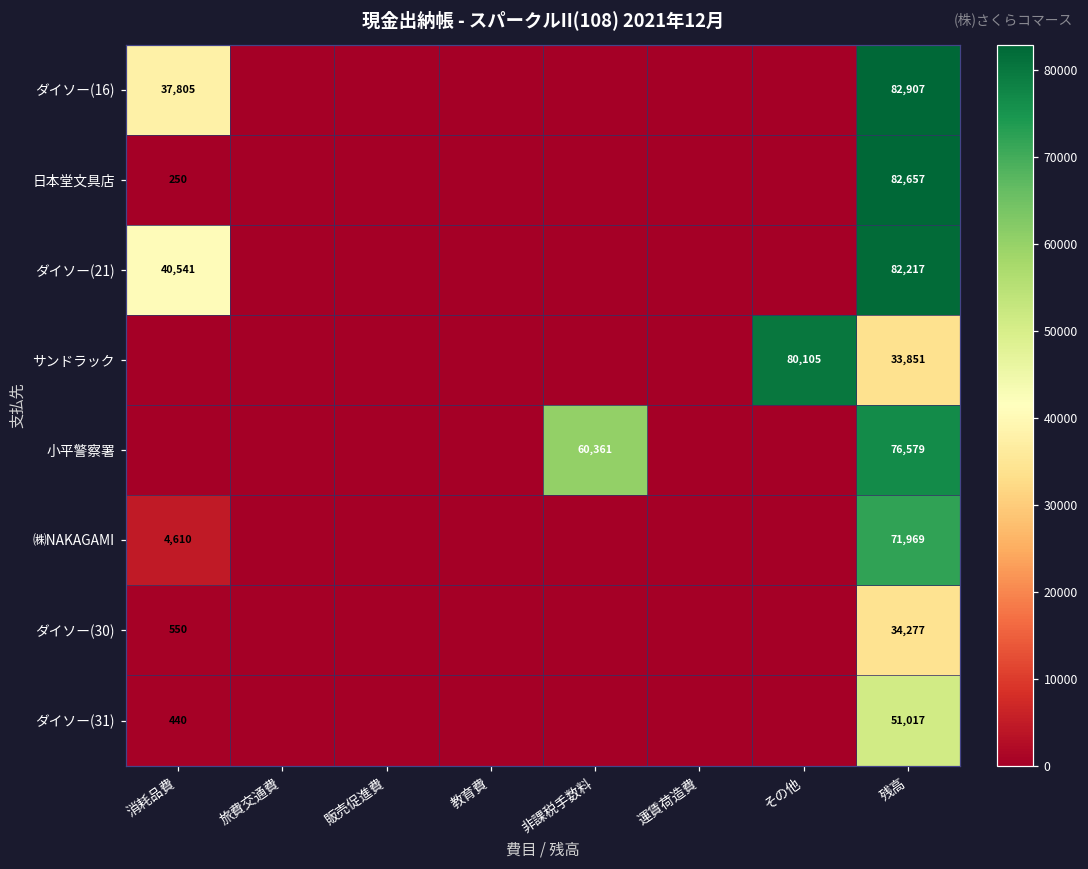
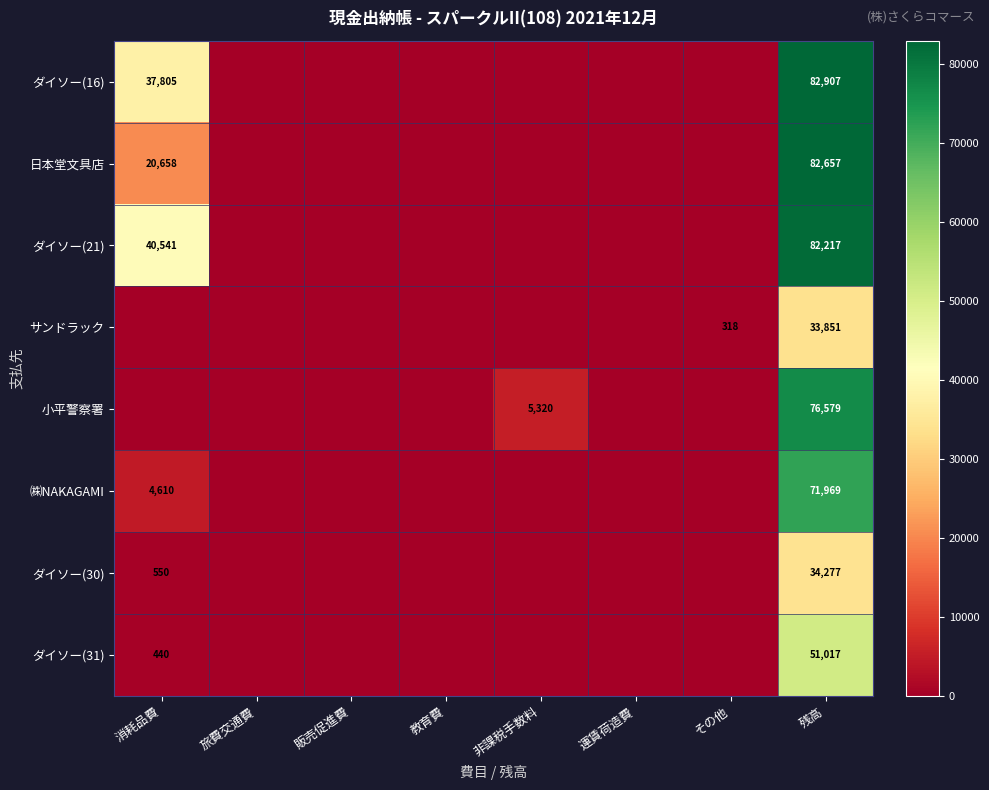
  {
    "ダイソー(16)": {
      "消耗品費": "37,805",
      "残高": "82,907"
    },
    "日本堂文具店": {
-     "消耗品費": "250",
+     "消耗品費": "20,658",
      "残高": "82,657"
    },
    "ダイソー(21)": {
      "消耗品費": "40,541",
      "残高": "82,217"
    },
    "サンドラック": {
-     "その他": "80,105",
+     "その他": "318",
      "残高": "33,851"
    },
    "小平警察署": {
-     "非課税手数料": "60,361",
+     "非課税手数料": "5,320",
      "残高": "76,579"
    },
    "㈱NAKAGAMI": {
      "消耗品費": "4,610",
      "残高": "71,969"
    },
    "ダイソー(30)": {
      "消耗品費": "550",
      "残高": "34,277"
    },
    "ダイソー(31)": {
      "消耗品費": "440",
      "残高": "51,017"
    }
  }
